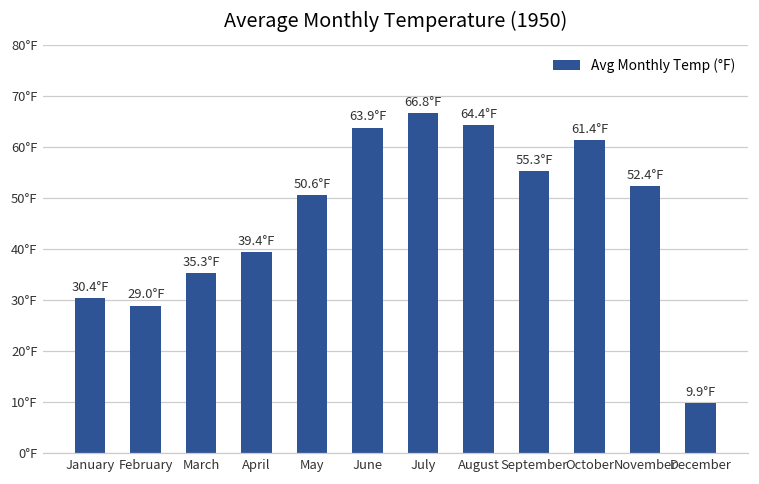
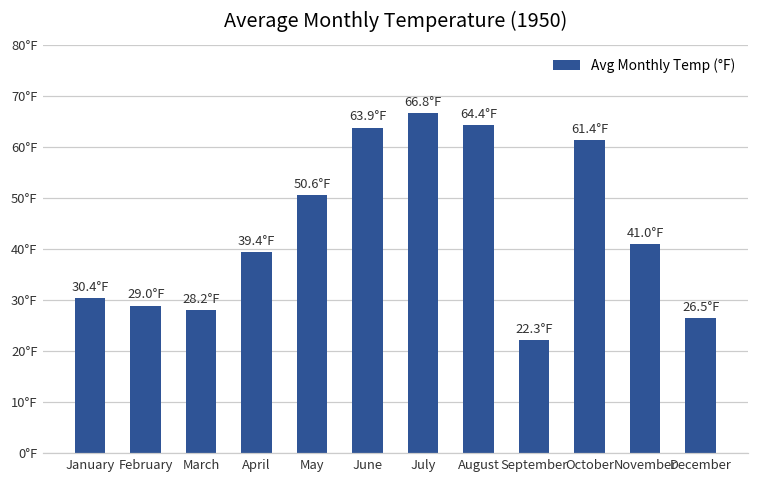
  {
    "January": "30.4°F",
    "February": "29.0°F",
-   "March": "35.3°F",
+   "March": "28.2°F",
    "April": "39.4°F",
    "May": "50.6°F",
    "June": "63.9°F",
    "July": "66.8°F",
    "August": "64.4°F",
-   "September": "55.3°F",
+   "September": "22.3°F",
    "October": "61.4°F",
-   "November": "52.4°F",
-   "December": "9.9°F"
+   "November": "41.0°F",
+   "December": "26.5°F"
  }
